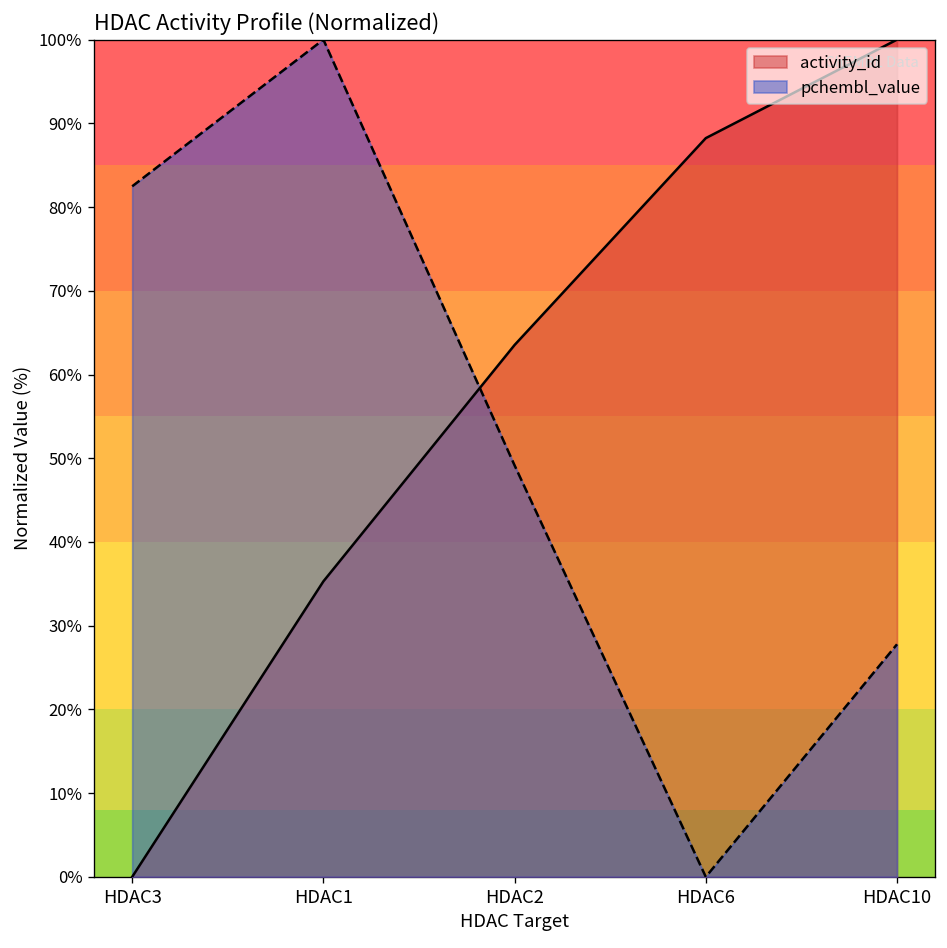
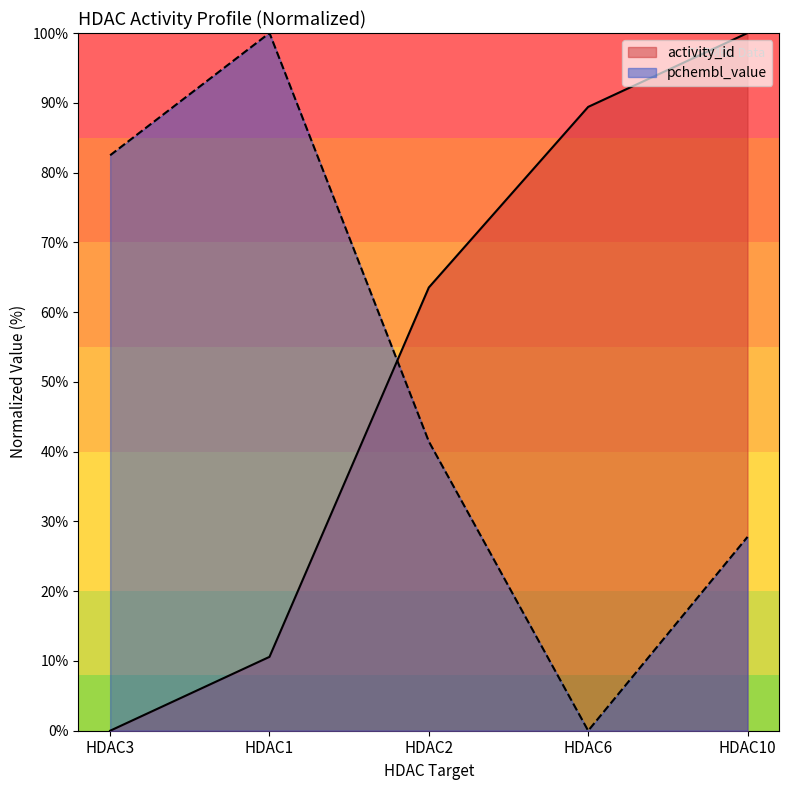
  {
    "activity_id": {
      "HDAC3": "0%",
-     "HDAC1": "35%",
+     "HDAC1": "11%",
      "HDAC2": "64%",
-     "HDAC6": "88%",
+     "HDAC6": "89%",
      "HDAC10": "100%"
    },
    "pchembl_value": {
      "HDAC3": "82%",
      "HDAC1": "100%",
-     "HDAC2": "49%",
+     "HDAC2": "41%",
      "HDAC6": "0%",
      "HDAC10": "28%"
    }
  }
